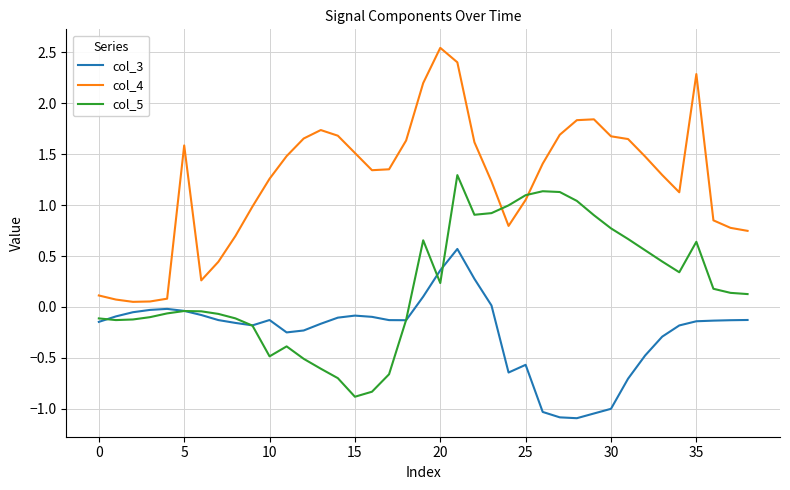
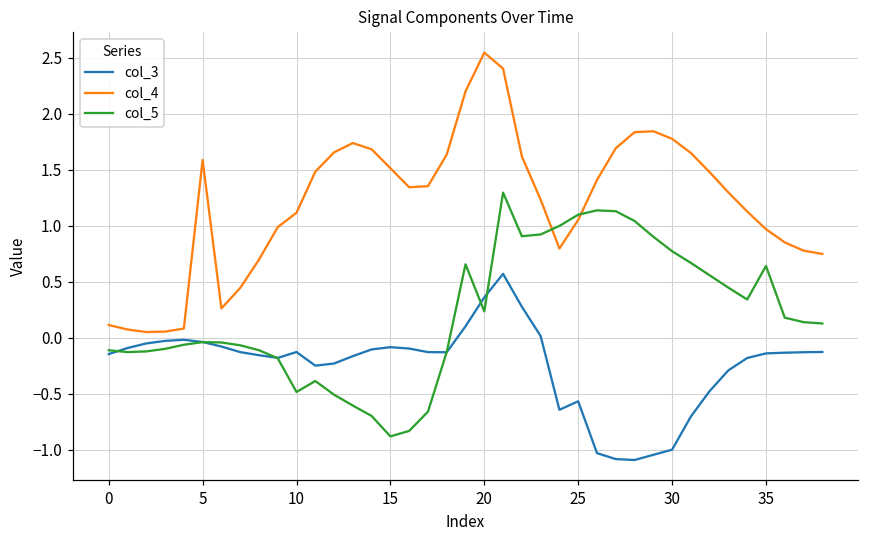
  {
    "col_3": {
      "0": -0.15,
      "10": -0.13,
      "15": -0.08,
      "20": 0.36,
      "25": -0.57,
      "30": -1.00,
      "35": -0.14
    },
    "col_4": {
      "0": 0.11,
      "5": 1.59,
-     "10": 1.26,
+     "10": 1.11,
      "15": 1.51,
      "20": 2.54,
      "25": 1.05,
-     "30": 1.68,
-     "35": 2.29
+     "30": 1.77,
+     "35": 0.97
    },
    "col_5": {
      "0": -0.11,
      "10": -0.48,
      "15": -0.88,
      "20": 0.23,
      "25": 1.10,
      "30": 0.77,
      "35": 0.64
    }
  }
